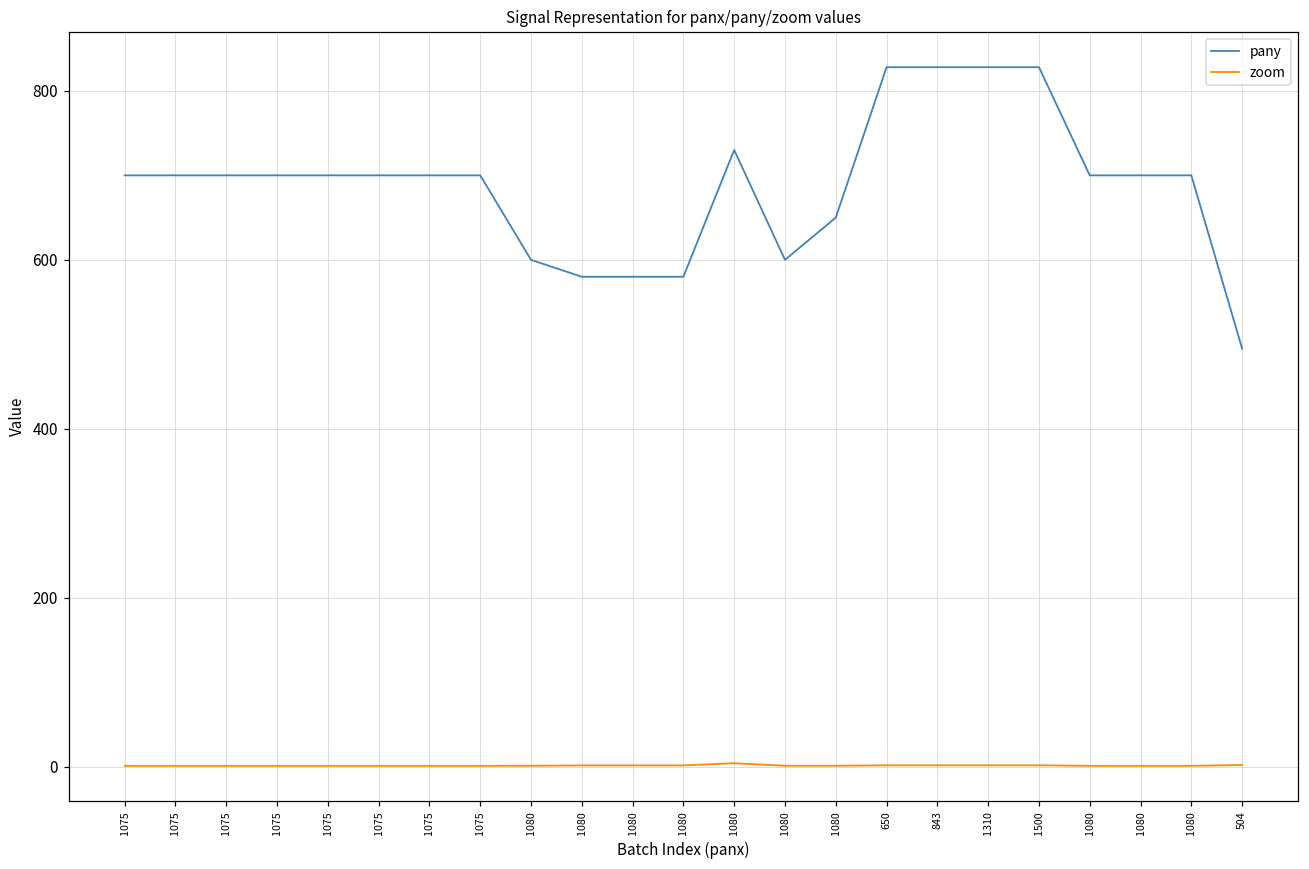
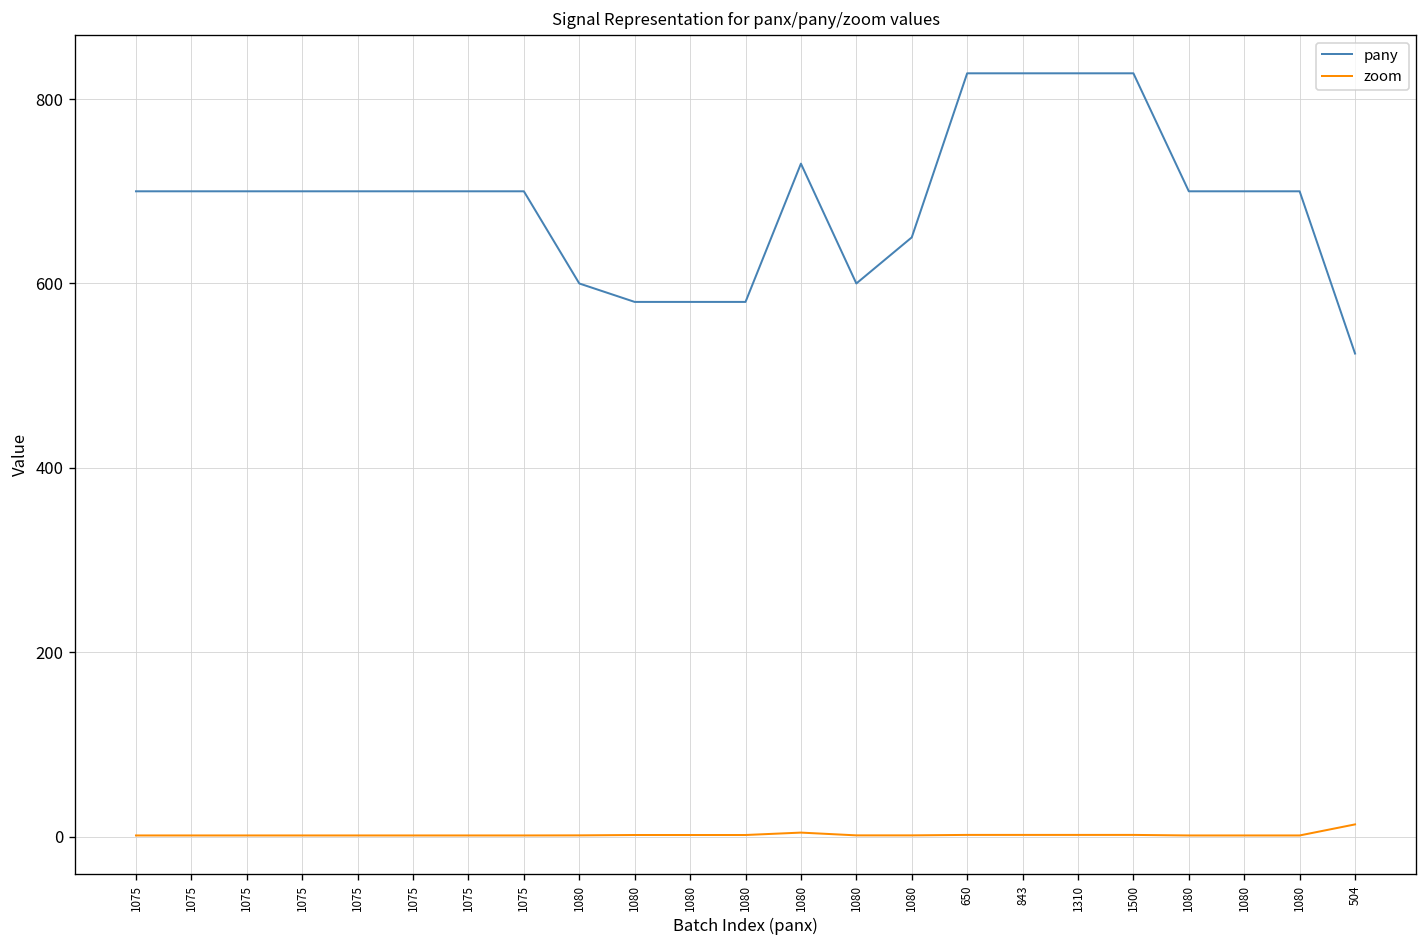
  {
    "pany": {
      "650": 830,
      "843": 830,
      "1310": 830,
      "1500": 830,
-     "504": 500
+     "504": 520
    },
    "zoom": {
      "650": 0,
      "843": 0,
      "1310": 0,
      "1500": 0,
-     "504": 0
+     "504": 10
    }
  }
